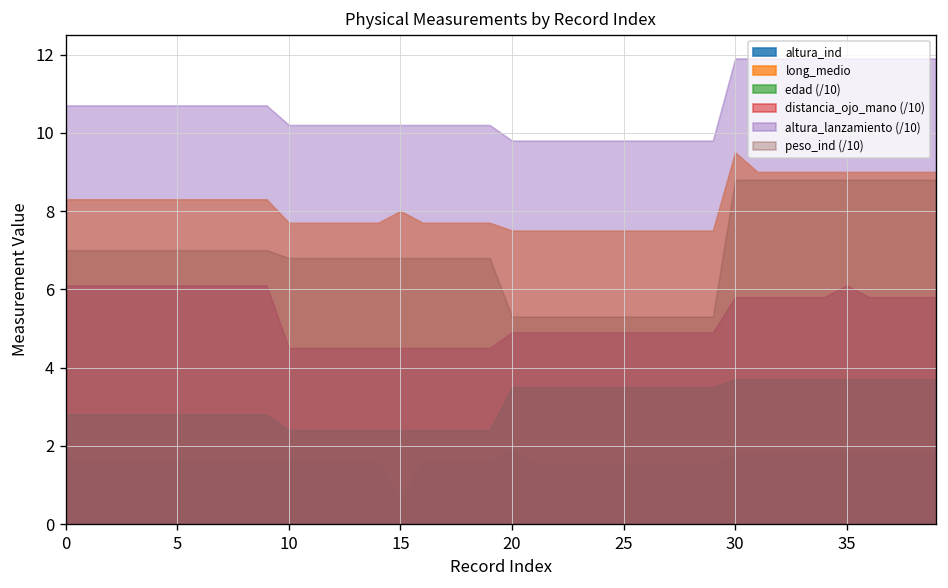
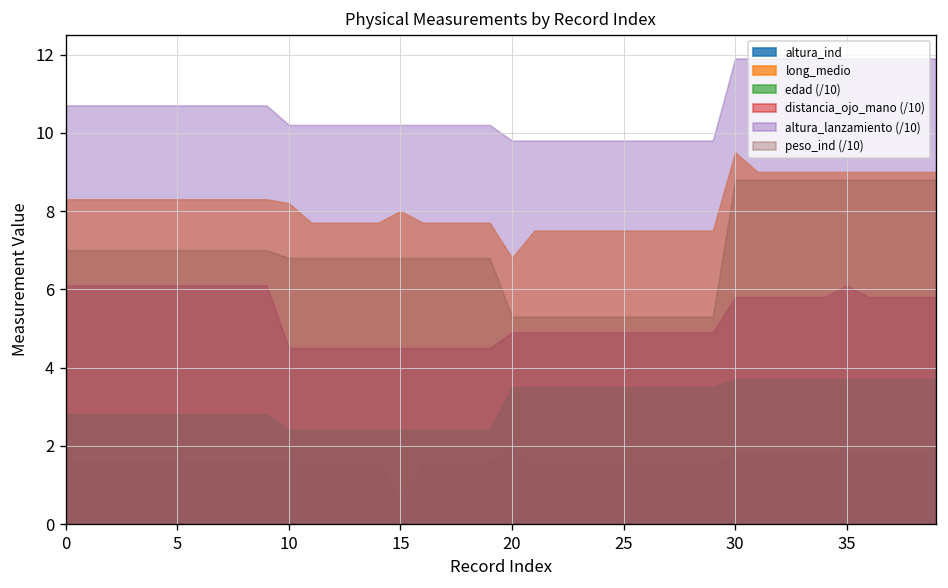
  {
    "altura_ind": {
      "0": 1.6,
      "5": 1.6,
      "10": 1.6,
      "15": 0.6,
      "20": 1.9,
      "25": 1.5,
      "30": 1.8,
      "35": 1.8
    },
    "long_medio": {
      "0": 8.3,
      "5": 8.3,
-     "10": 7.7,
+     "10": 8.2,
      "15": 8.0,
-     "20": 7.5,
+     "20": 6.8,
      "25": 7.5,
      "30": 9.5,
      "35": 9.0
    },
    "edad (/10)": {
      "0": 2.8,
      "5": 2.8,
      "10": 2.4,
      "15": 2.4,
      "20": 3.5,
      "25": 3.5,
      "30": 3.7,
      "35": 3.7
    },
    "distancia_ojo_mano (/10)": {
      "0": 6.1,
      "5": 6.1,
      "10": 4.5,
      "15": 4.5,
      "20": 4.9,
      "25": 4.9,
      "30": 5.8,
      "35": 6.1
    }
  }
